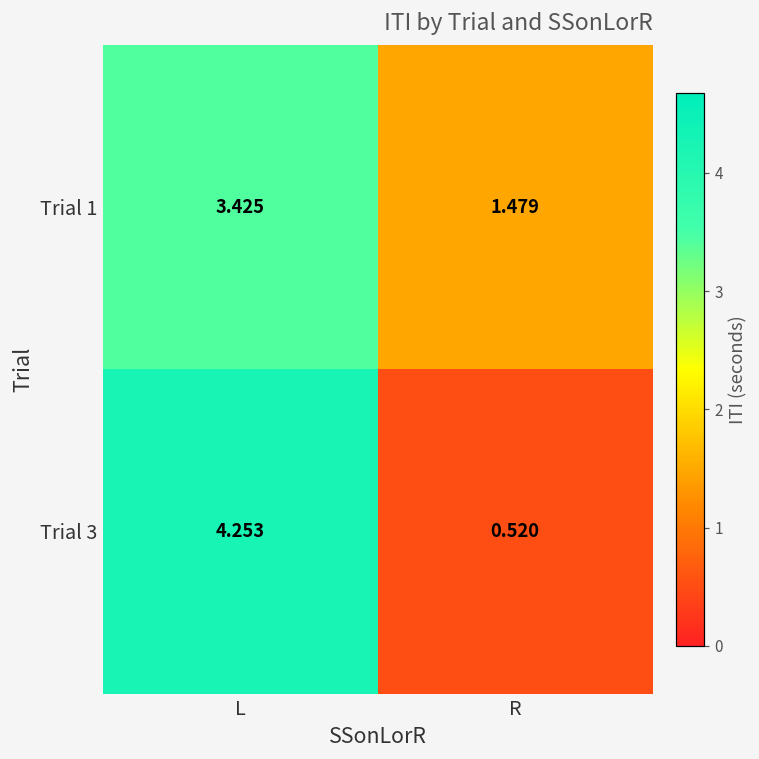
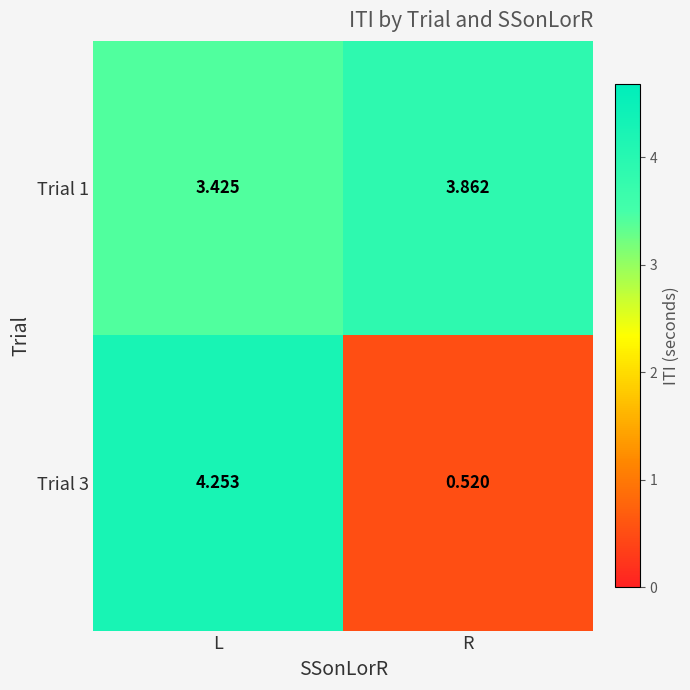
  {
    "Trial 1": {
      "L": 3.425,
-     "R": 1.479
+     "R": 3.862
    },
    "Trial 3": {
      "L": 4.253,
      "R": 0.520
    }
  }
